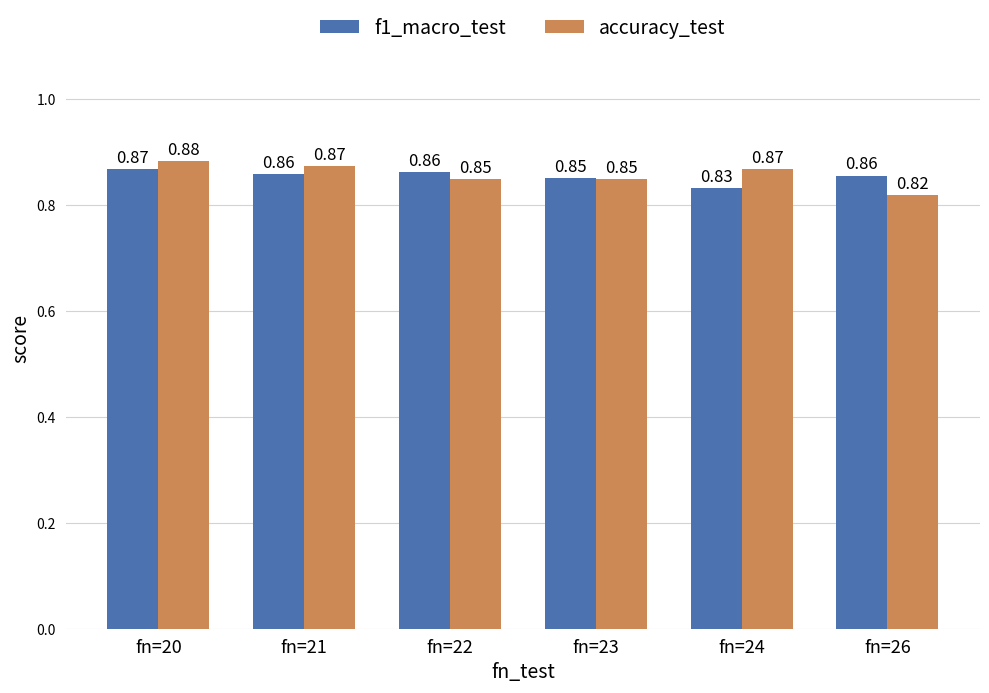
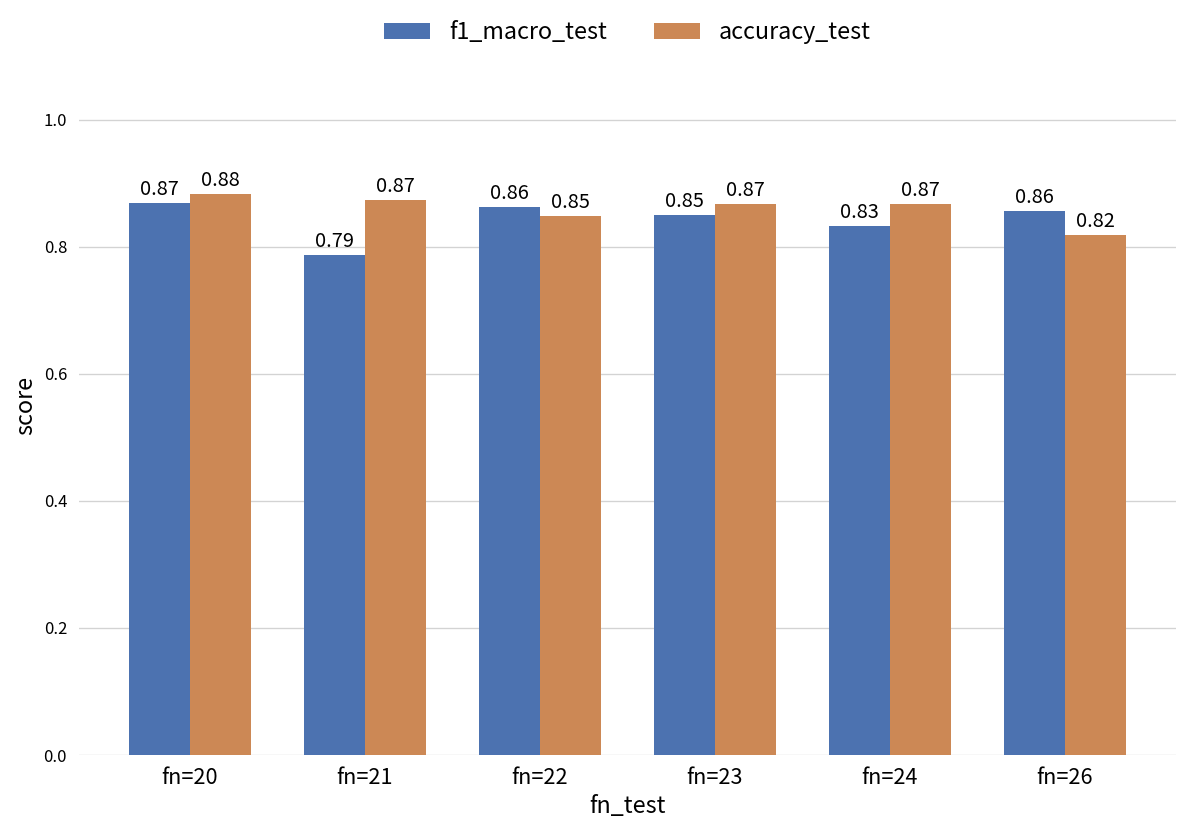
  {
    "f1_macro_test": {
      "fn=20": 0.87,
-     "fn=21": 0.86,
+     "fn=21": 0.79,
      "fn=22": 0.86,
      "fn=23": 0.85,
      "fn=24": 0.83,
      "fn=26": 0.86
    },
    "accuracy_test": {
      "fn=20": 0.88,
      "fn=21": 0.87,
      "fn=22": 0.85,
-     "fn=23": 0.85,
+     "fn=23": 0.87,
      "fn=24": 0.87,
      "fn=26": 0.82
    }
  }
